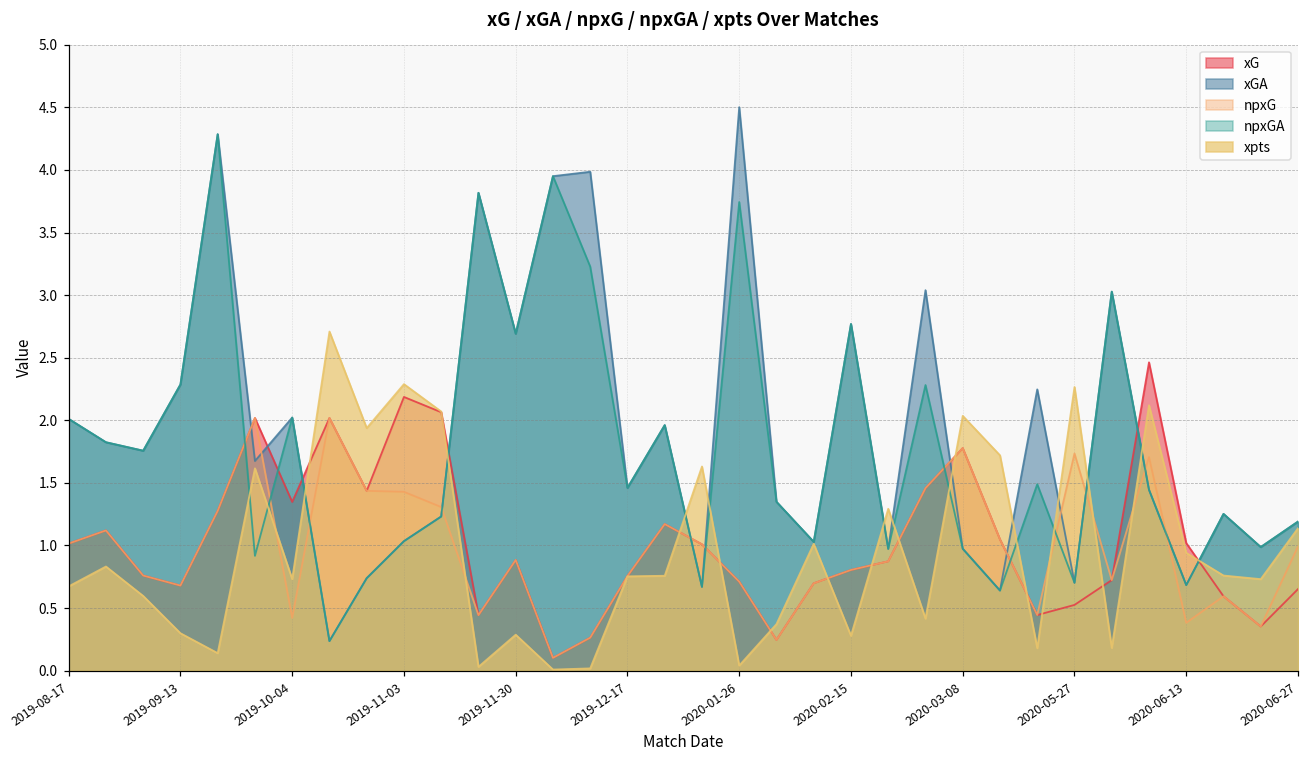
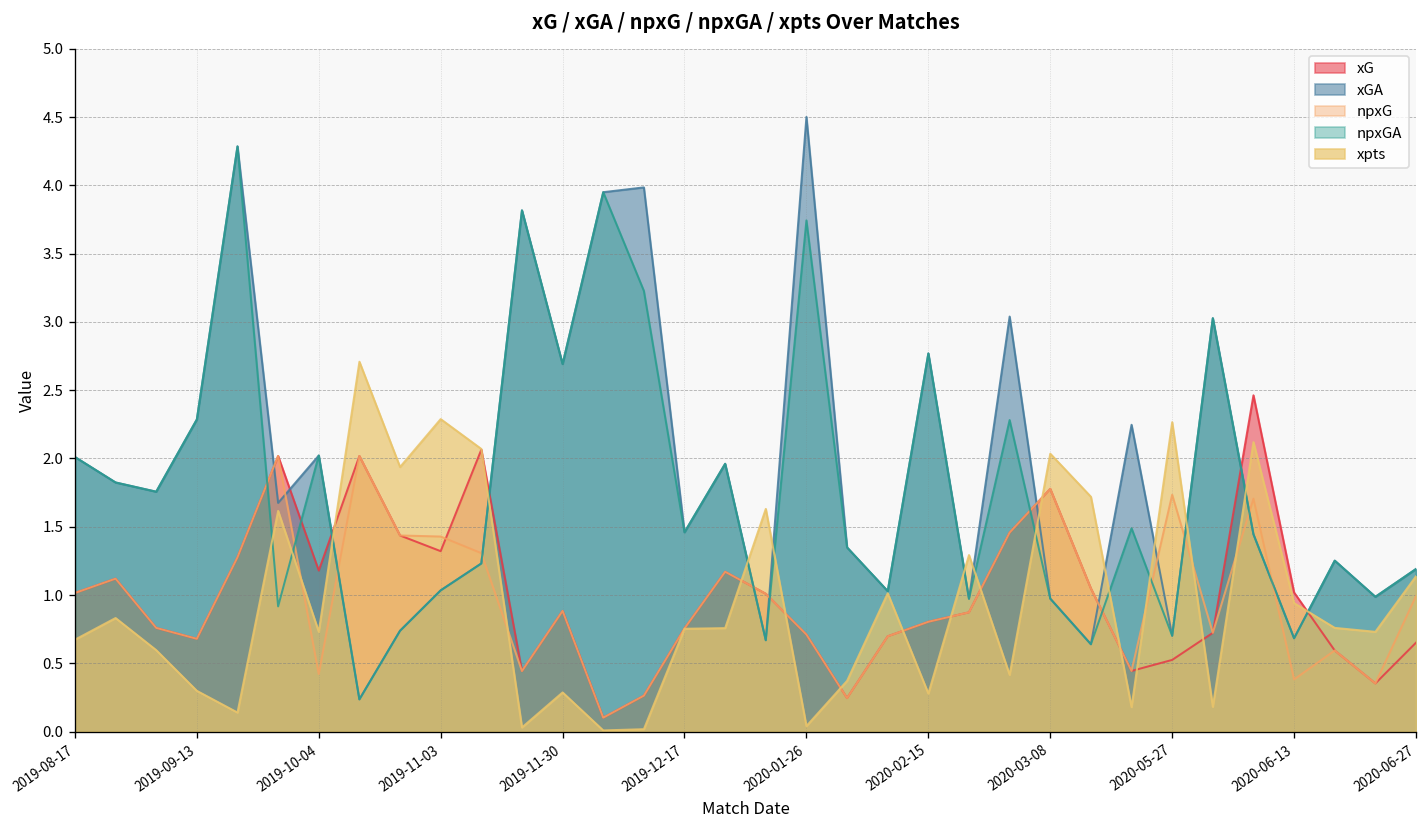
  {
    "xG": {
-     "2019-10-04": 1.35,
-     "2019-11-03": 2.19,
+     "2019-10-04": 1.18,
+     "2019-11-03": 1.32,
      "2020-05-27": 0.53,
      "2020-06-13": 1.02,
      "2020-06-27": 0.65
    }
  }
